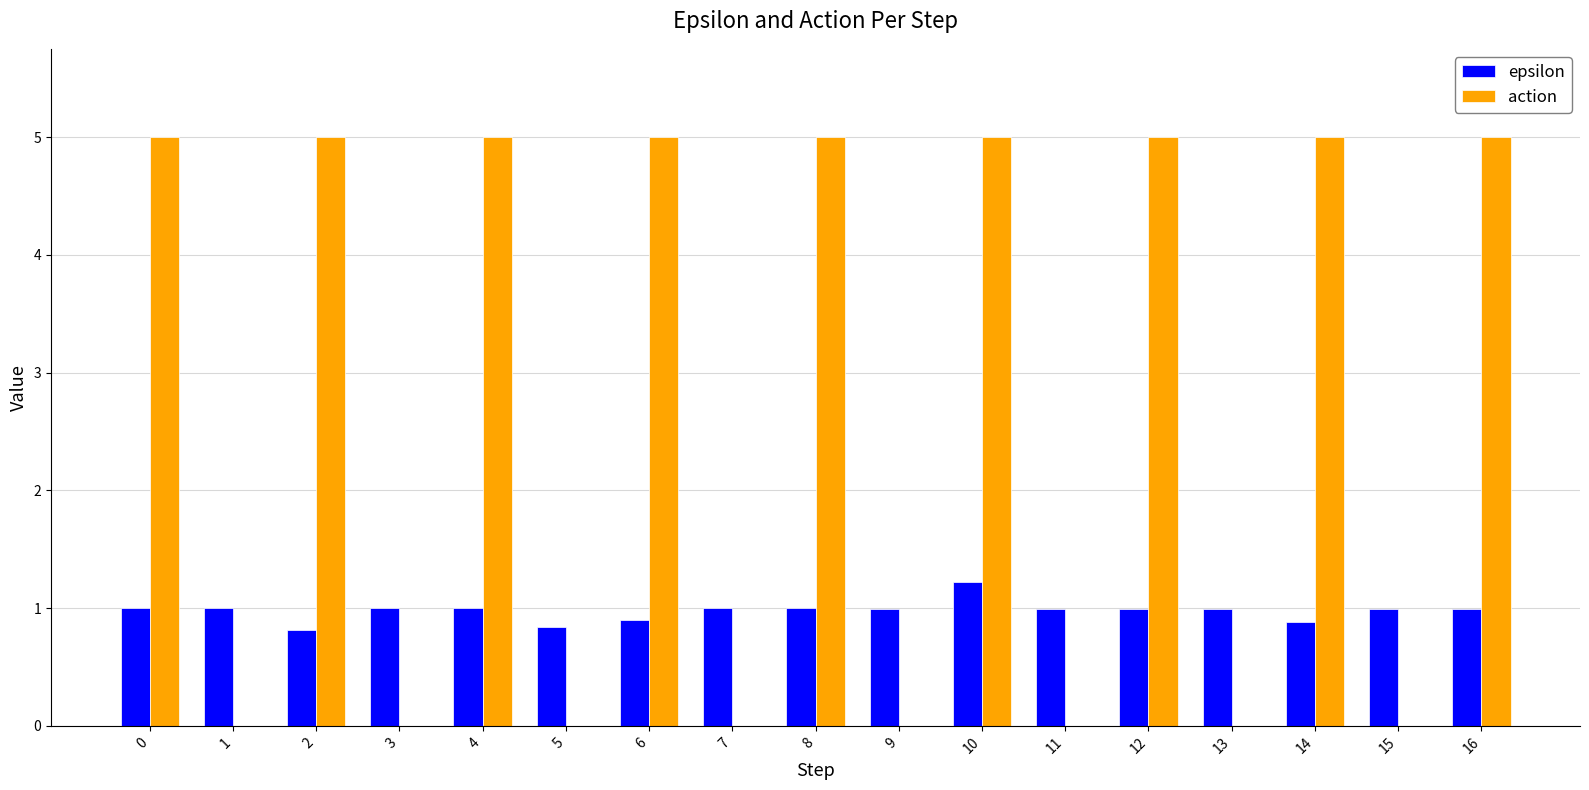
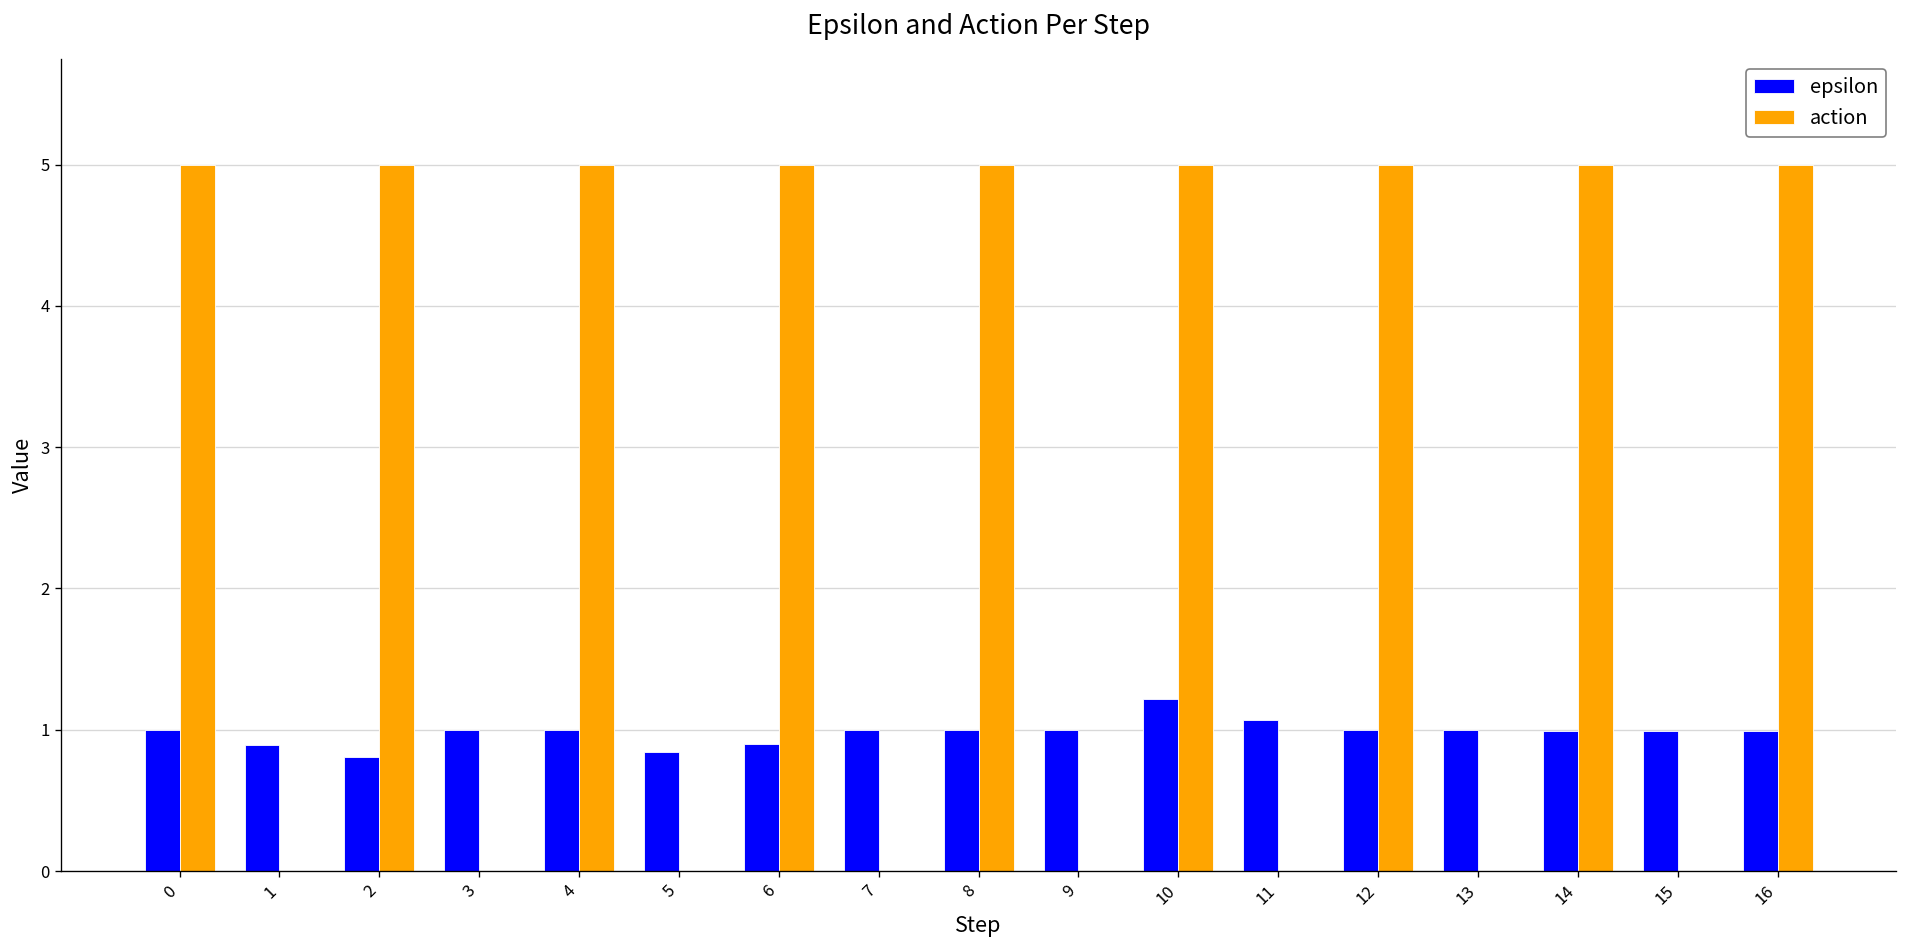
  {
    "epsilon": {
      "0": 1.00,
-     "1": 1.00,
+     "1": 0.89,
      "2": 0.81,
      "3": 1.00,
      "4": 1.00,
      "5": 0.84,
      "6": 0.90,
      "7": 1.00,
      "8": 1.00,
      "9": 1.00,
      "10": 1.22,
-     "11": 1.00,
+     "11": 1.07,
      "12": 1.00,
      "13": 0.99,
-     "14": 0.88,
+     "14": 0.99,
      "15": 0.99,
      "16": 0.99
    },
    "action": {
      "0": 5.00,
      "1": 0.00,
      "2": 5.00,
      "3": 0.00,
      "4": 5.00,
      "5": 0.00,
      "6": 5.00,
      "7": 0.00,
      "8": 5.00,
      "9": 0.00,
      "10": 5.00,
      "11": 0.00,
      "12": 5.00,
      "13": 0.00,
      "14": 5.00,
      "15": 0.00,
      "16": 5.00
    }
  }
